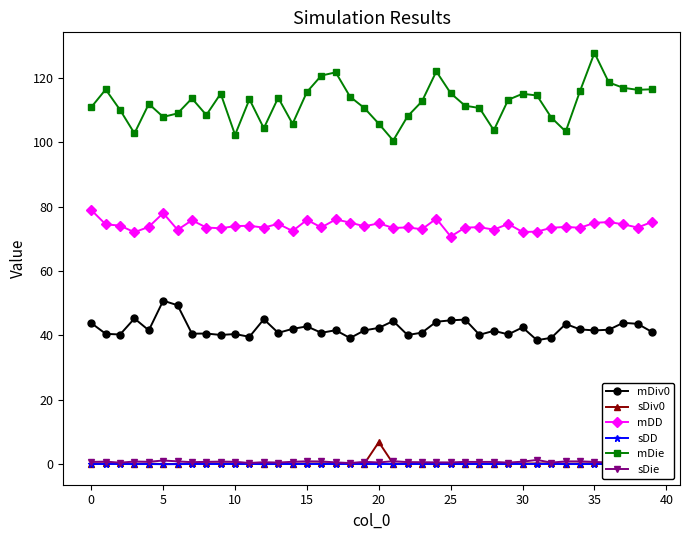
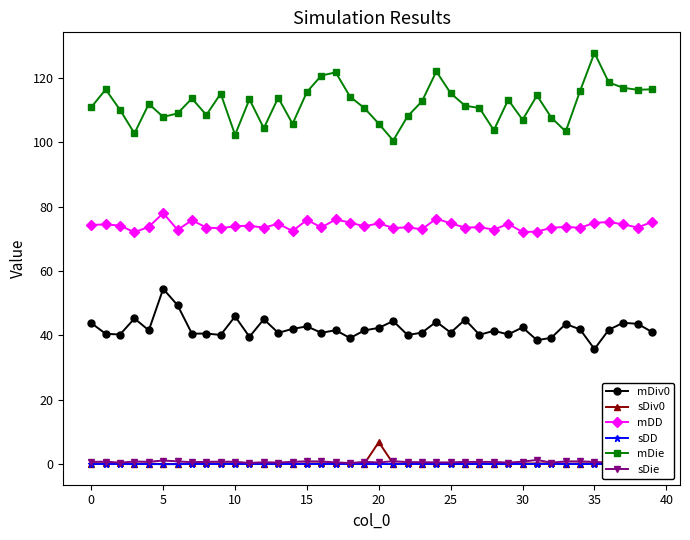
  {
    "mDiv0": {
      "0": 44,
-     "5": 51,
-     "10": 40,
+     "5": 54,
+     "10": 46,
      "15": 43,
      "20": 42,
-     "25": 45,
+     "25": 41,
      "30": 42,
-     "35": 42
+     "35": 36
    },
    "sDiv0": {
      "20": 7
    },
    "mDD": {
-     "0": 79,
+     "0": 74,
      "5": 78,
      "10": 74,
      "15": 76,
      "20": 75,
-     "25": 71,
+     "25": 75,
      "30": 72,
      "35": 75
    },
    "mDie": {
      "0": 111,
      "5": 108,
      "10": 102,
      "15": 116,
      "20": 106,
      "25": 115,
-     "30": 115,
+     "30": 107,
      "35": 128
    },
    "sDie": {
      "5": 1
    }
  }
